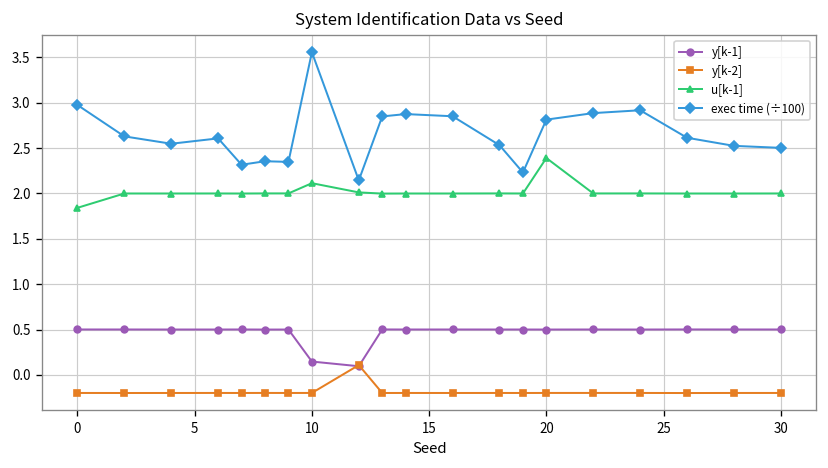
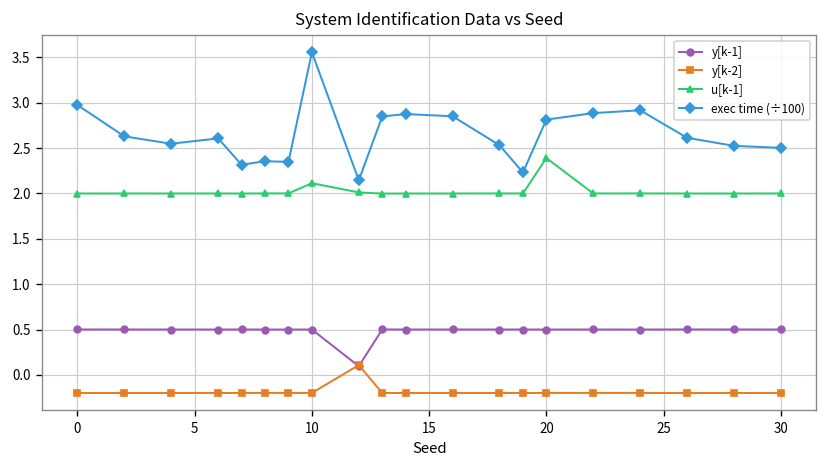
  {
    "y[k-1]": {
      "0": 0.5,
-     "10": 0.1,
+     "10": 0.5,
      "20": 0.5,
      "30": 0.5
    },
    "y[k-2]": {
      "0": -0.2,
      "10": -0.2,
      "20": -0.2,
      "30": -0.2
    },
    "u[k-1]": {
-     "0": 1.8,
+     "0": 2.0,
      "10": 2.1,
      "20": 2.4,
      "30": 2.0
    },
    "exec time (÷100)": {
      "0": 3.0,
      "10": 3.6,
      "20": 2.8,
      "30": 2.5
    }
  }
